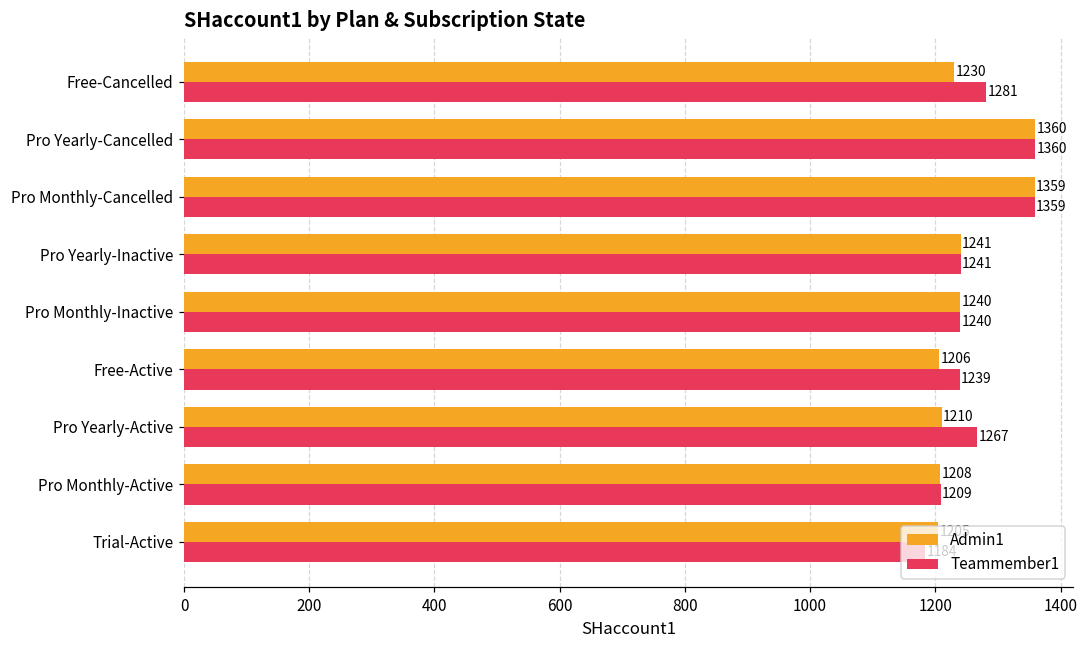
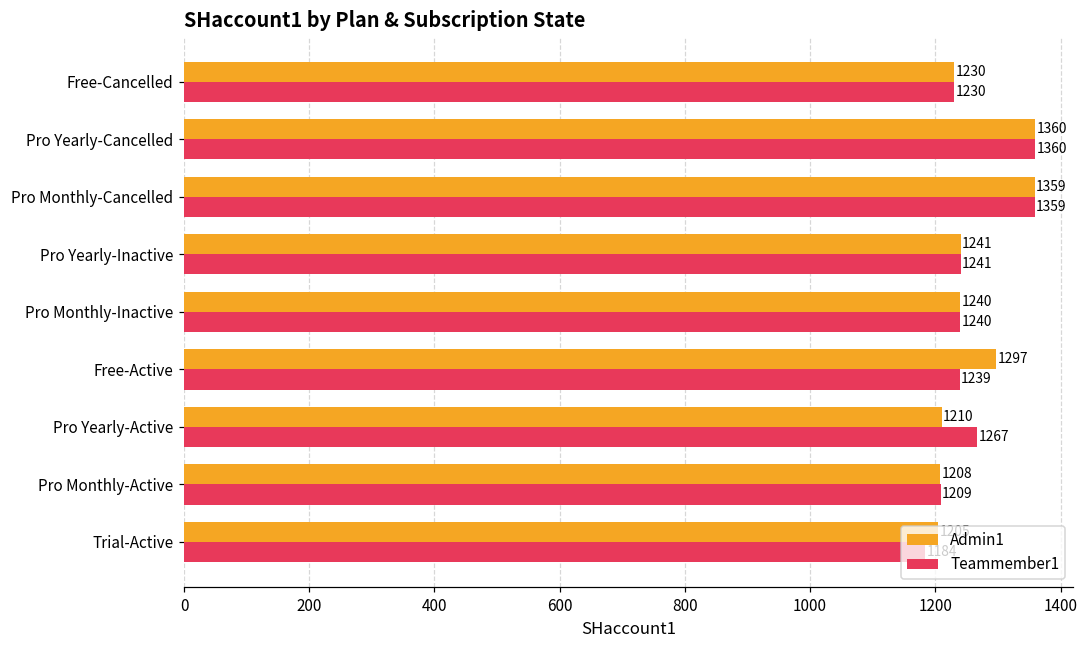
  {
    "Admin1": {
      "Free-Cancelled": 1230,
      "Pro Yearly-Cancelled": 1360,
      "Pro Monthly-Cancelled": 1359,
      "Pro Yearly-Inactive": 1241,
      "Pro Monthly-Inactive": 1240,
-     "Free-Active": 1206,
+     "Free-Active": 1297,
      "Pro Yearly-Active": 1210,
      "Pro Monthly-Active": 1208
    },
    "Teammember1": {
-     "Free-Cancelled": 1281,
+     "Free-Cancelled": 1230,
      "Pro Yearly-Cancelled": 1360,
      "Pro Monthly-Cancelled": 1359,
      "Pro Yearly-Inactive": 1241,
      "Pro Monthly-Inactive": 1240,
      "Free-Active": 1239,
      "Pro Yearly-Active": 1267,
      "Pro Monthly-Active": 1209
    }
  }
